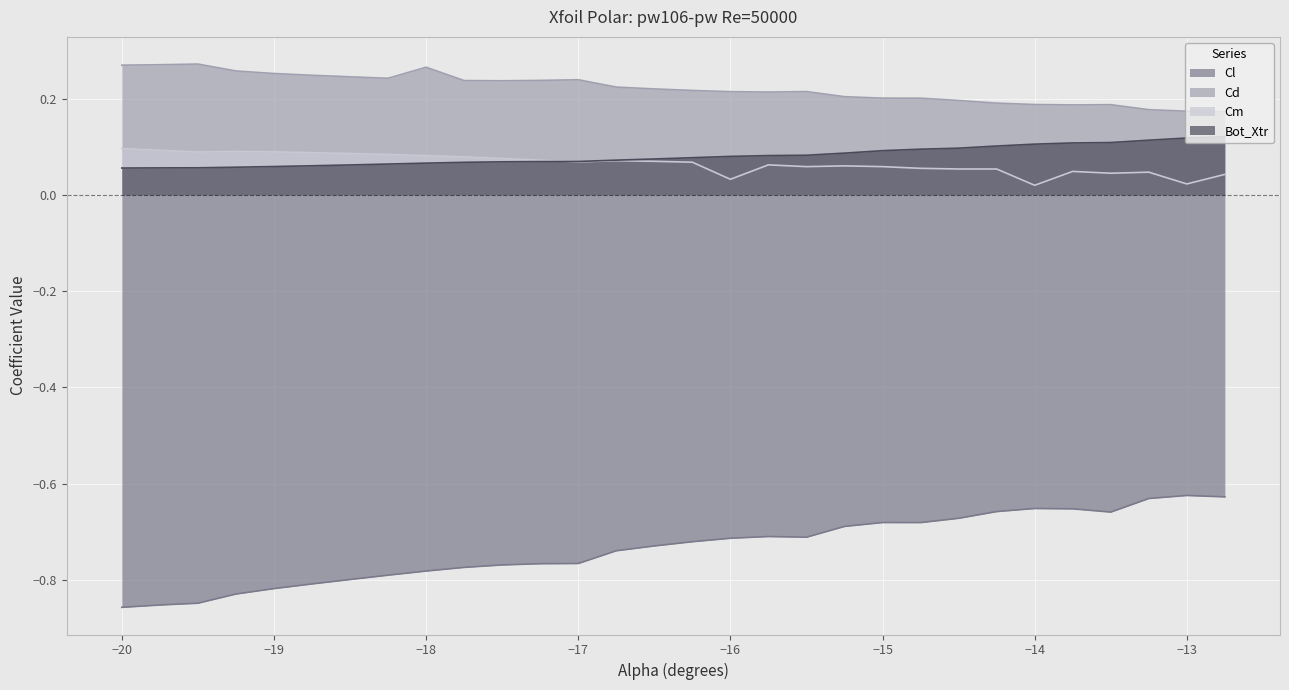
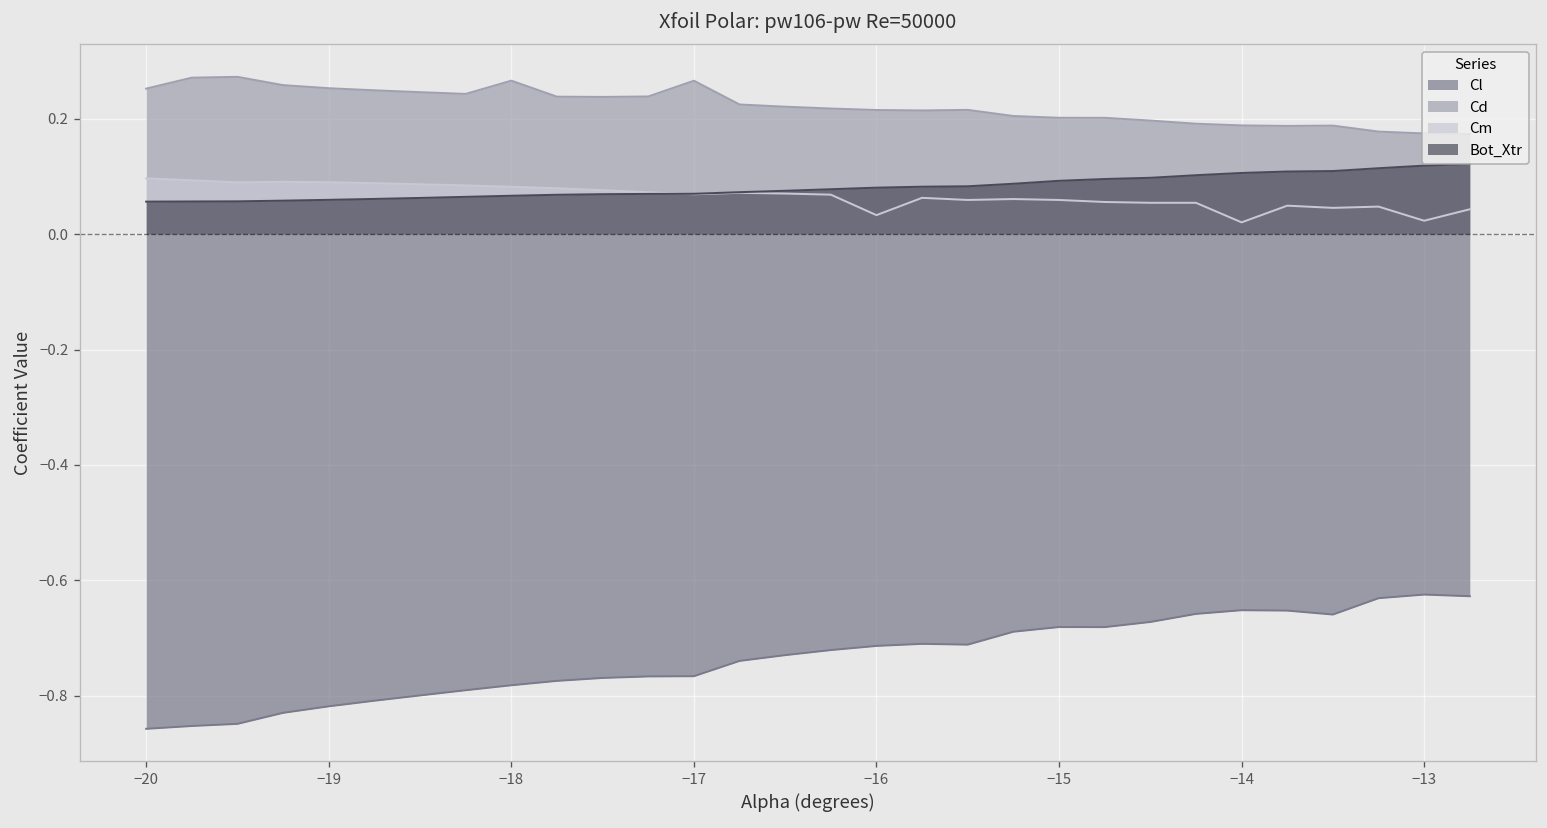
  {
    "Cd": {
-     "−20": 0.27,
+     "−20": 0.25,
      "−19": 0.25,
      "−18": 0.27,
-     "−17": 0.24,
+     "−17": 0.27,
      "−16": 0.22,
      "−15": 0.20,
      "−14": 0.19
    },
    "Cm": {
      "−20": 0.10,
      "−19": 0.09,
      "−18": 0.08,
      "−16": 0.03,
      "−15": 0.06,
      "−14": 0.02,
      "−13": 0.02
    }
  }
